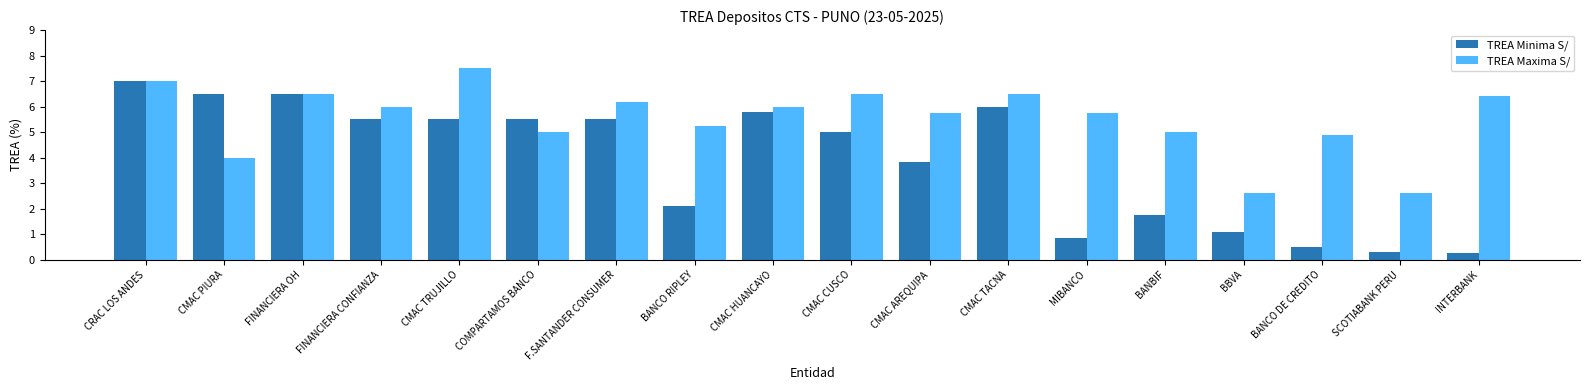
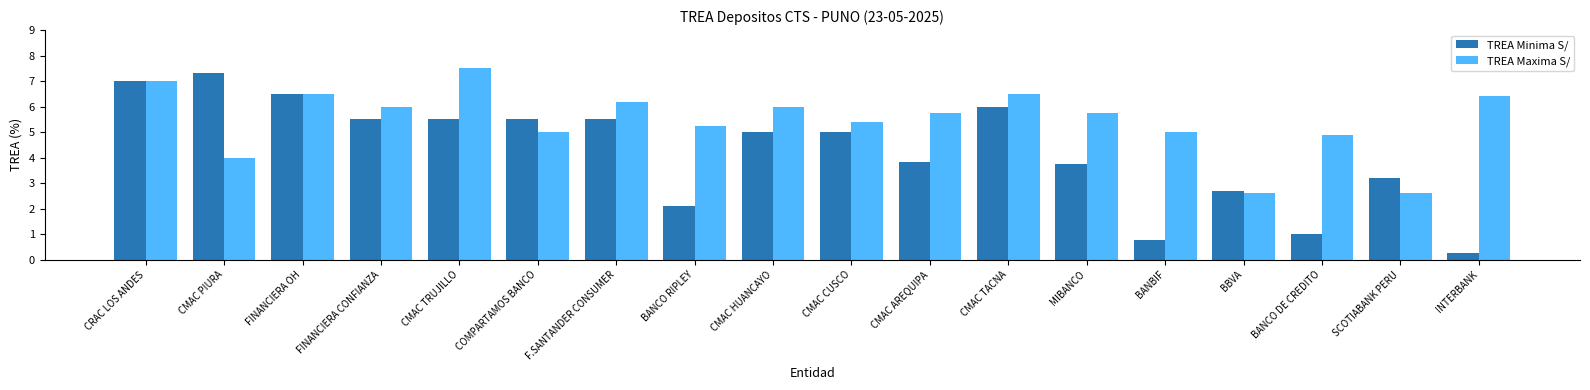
  {
    "TREA Minima S/": {
      "CRAC LOS ANDES": 7.0,
-     "CMAC PIURA": 6.5,
+     "CMAC PIURA": 7.3,
      "FINANCIERA OH": 6.5,
      "FINANCIERA CONFIANZA": 5.5,
      "CMAC TRUJILLO": 5.5,
      "COMPARTAMOS BANCO": 5.5,
      "F.SANTANDER CONSUMER": 5.5,
      "BANCO RIPLEY": 2.1,
-     "CMAC HUANCAYO": 5.8,
+     "CMAC HUANCAYO": 5.0,
      "CMAC CUSCO": 5.0,
      "CMAC AREQUIPA": 3.8,
      "CMAC TACNA": 6.0,
-     "MIBANCO": 0.9,
-     "BANBIF": 1.8,
-     "BBVA": 1.1,
-     "BANCO DE CREDITO": 0.5,
-     "SCOTIABANK PERU": 0.3,
+     "MIBANCO": 3.8,
+     "BANBIF": 0.8,
+     "BBVA": 2.7,
+     "BANCO DE CREDITO": 1.0,
+     "SCOTIABANK PERU": 3.2,
      "INTERBANK": 0.3
    },
    "TREA Maxima S/": {
      "CRAC LOS ANDES": 7.0,
      "CMAC PIURA": 4.0,
      "FINANCIERA OH": 6.5,
      "FINANCIERA CONFIANZA": 6.0,
      "CMAC TRUJILLO": 7.5,
      "COMPARTAMOS BANCO": 5.0,
      "F.SANTANDER CONSUMER": 6.2,
      "BANCO RIPLEY": 5.3,
      "CMAC HUANCAYO": 6.0,
-     "CMAC CUSCO": 6.5,
+     "CMAC CUSCO": 5.4,
      "CMAC AREQUIPA": 5.8,
      "CMAC TACNA": 6.5,
      "MIBANCO": 5.8,
      "BANBIF": 5.0,
      "BBVA": 2.6,
      "BANCO DE CREDITO": 4.9,
      "SCOTIABANK PERU": 2.6,
      "INTERBANK": 6.4
    }
  }
